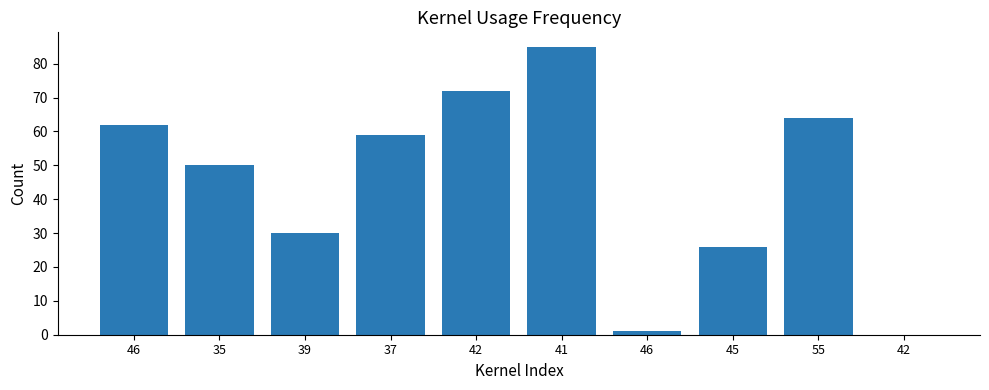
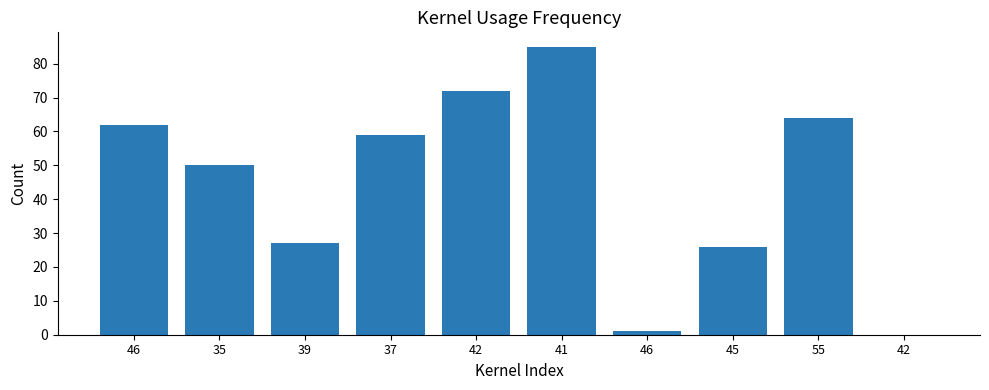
  {
    "35": 50,
-   "39": 30,
+   "39": 27,
    "37": 59,
    "41": 85,
    "45": 26,
    "55": 64
  }
